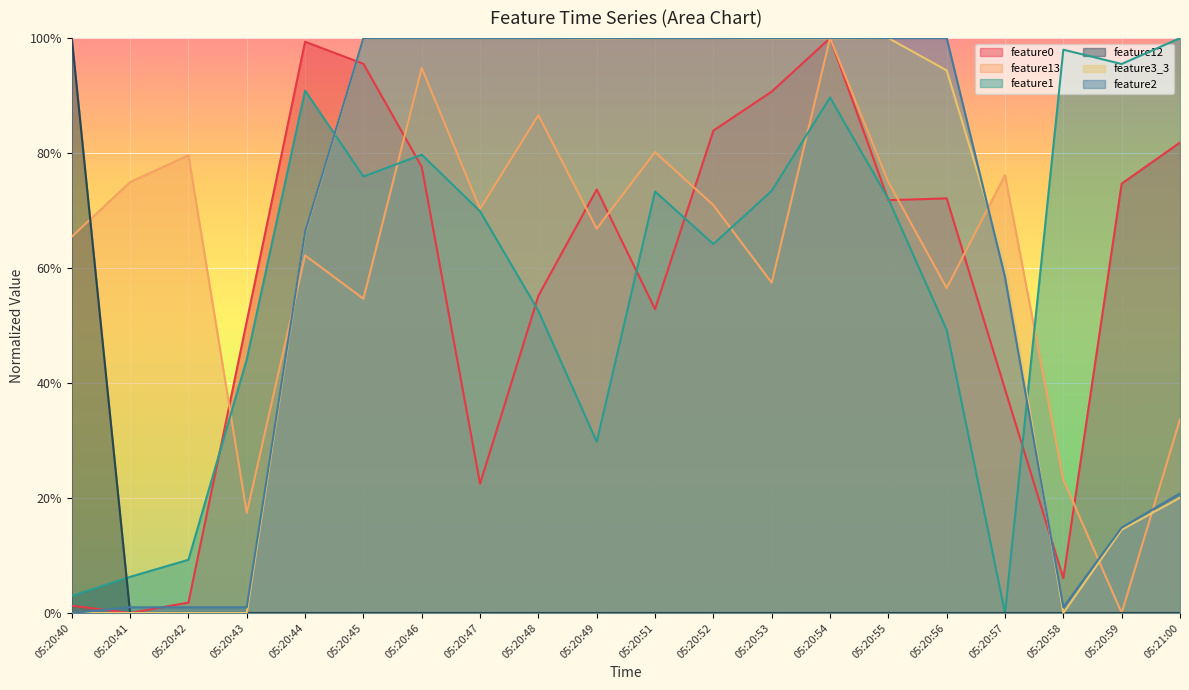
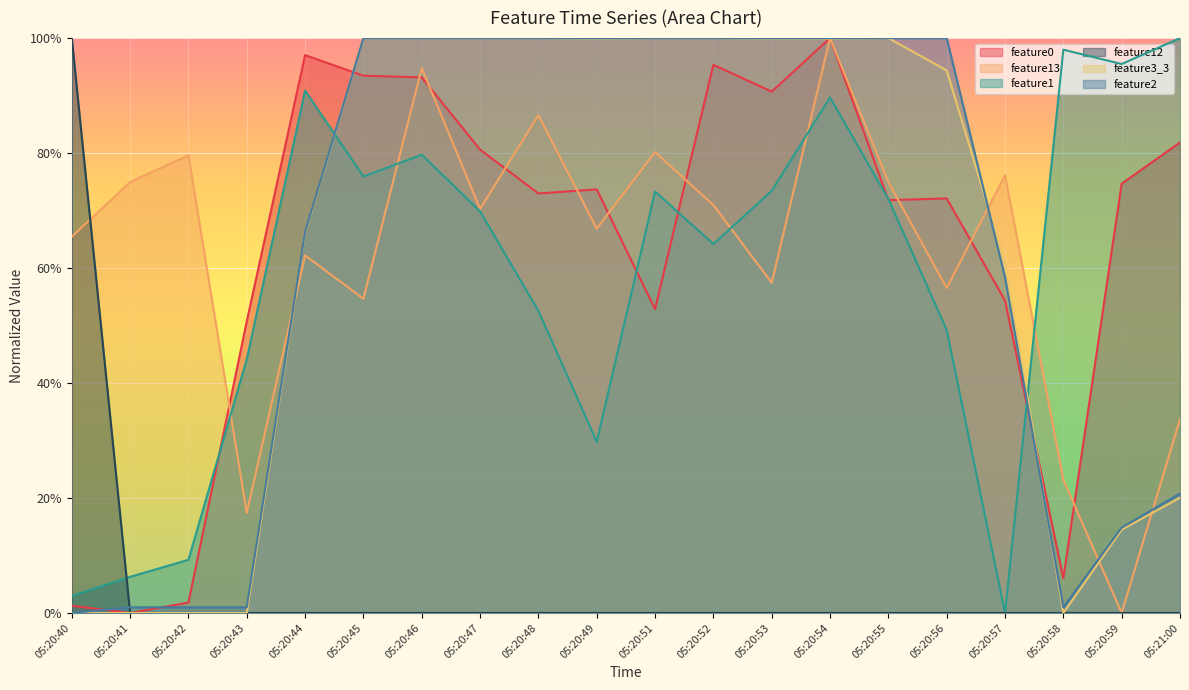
  {
    "feature0": {
      "05:20:40": "1%",
      "05:20:42": "2%",
      "05:20:43": "51%",
-     "05:20:44": "99%",
-     "05:20:45": "96%",
-     "05:20:46": "78%",
-     "05:20:47": "22%",
-     "05:20:48": "55%",
+     "05:20:44": "97%",
+     "05:20:45": "93%",
+     "05:20:46": "93%",
+     "05:20:47": "81%",
+     "05:20:48": "73%",
      "05:20:49": "74%",
      "05:20:51": "53%",
-     "05:20:52": "84%",
+     "05:20:52": "95%",
      "05:20:53": "91%",
      "05:20:56": "72%",
-     "05:20:57": "39%",
+     "05:20:57": "54%",
      "05:20:58": "6%",
      "05:20:59": "75%",
      "05:21:00": "82%"
    },
    "feature12": {
      "05:20:40": "100%",
      "05:20:44": "0%",
      "05:20:45": "0%",
      "05:20:46": "0%",
      "05:20:47": "0%",
      "05:20:48": "0%",
      "05:20:49": "0%",
      "05:20:51": "0%",
      "05:20:52": "0%",
      "05:20:53": "0%",
      "05:20:54": "0%",
      "05:20:55": "0%",
      "05:20:56": "0%",
      "05:21:00": "0%"
    }
  }
